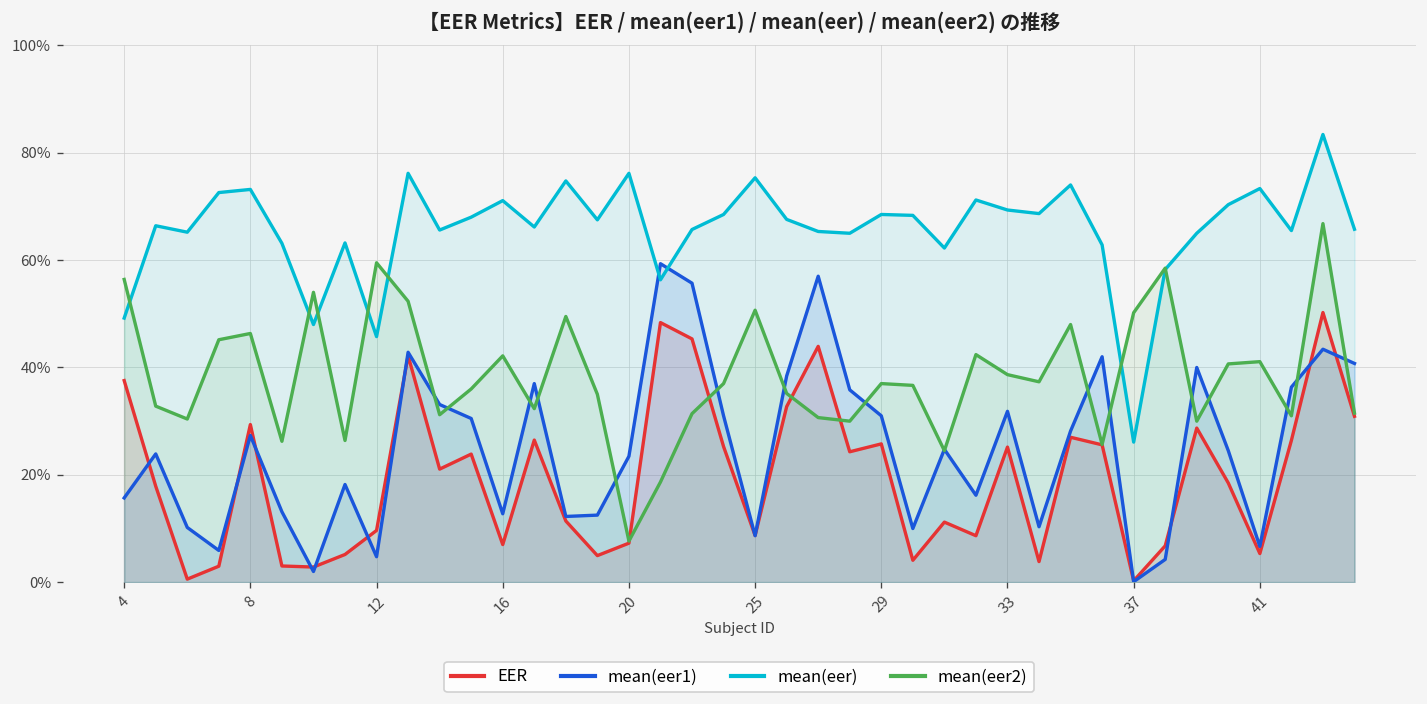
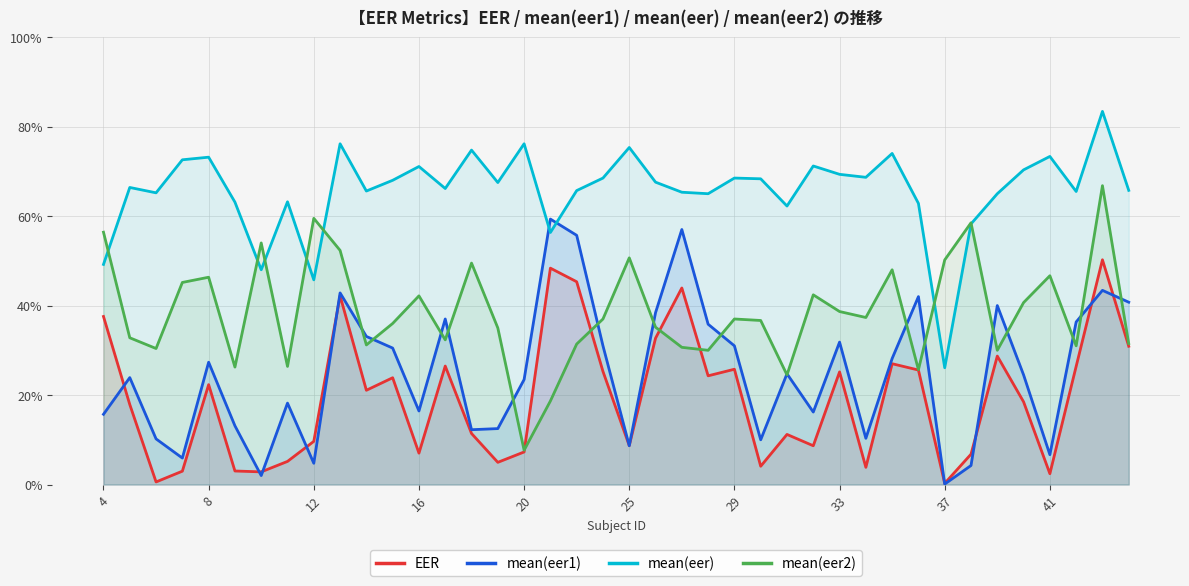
  {
    "EER": {
      "4": "38%",
-     "8": "29%",
+     "8": "22%",
      "12": "10%",
      "16": "7%",
-     "41": "5%"
+     "41": "2%"
    },
    "mean(eer1)": {
      "4": "16%",
      "8": "27%",
      "12": "5%",
-     "16": "13%",
+     "16": "16%",
      "20": "23%",
      "41": "7%"
    },
    "mean(eer)": {
      "4": "49%",
      "8": "73%",
      "12": "46%",
      "16": "71%",
      "20": "76%",
      "41": "73%"
    },
    "mean(eer2)": {
      "4": "56%",
      "8": "46%",
      "12": "60%",
      "16": "42%",
-     "41": "41%"
+     "41": "47%"
    }
  }
